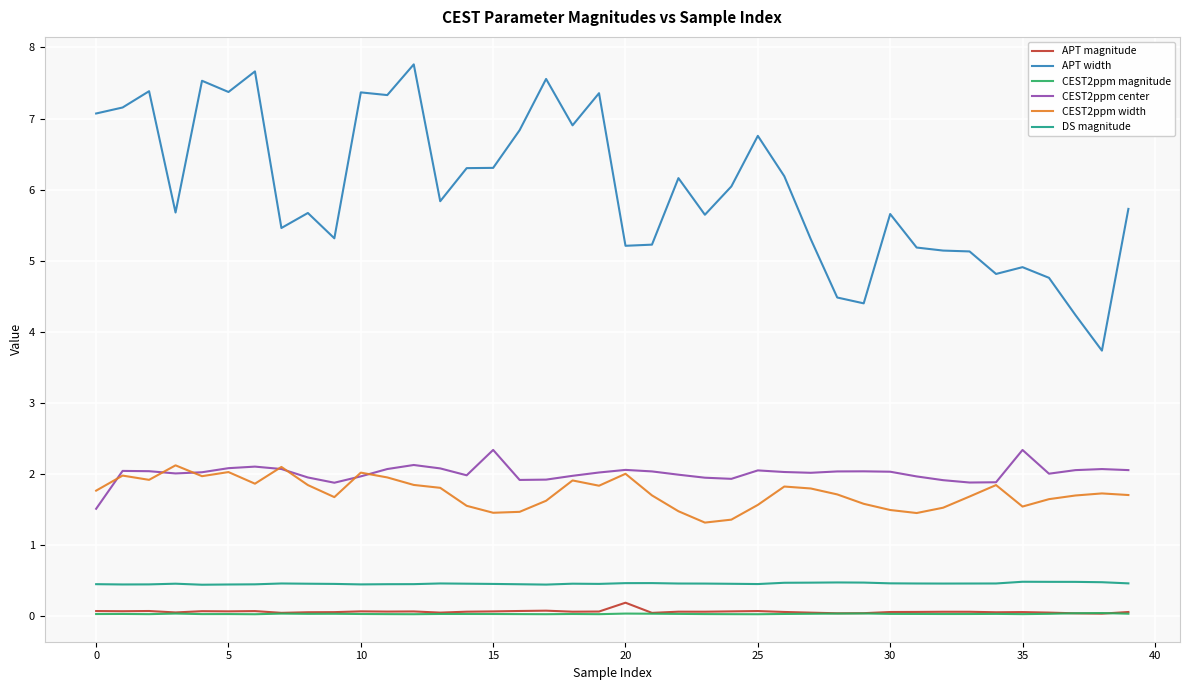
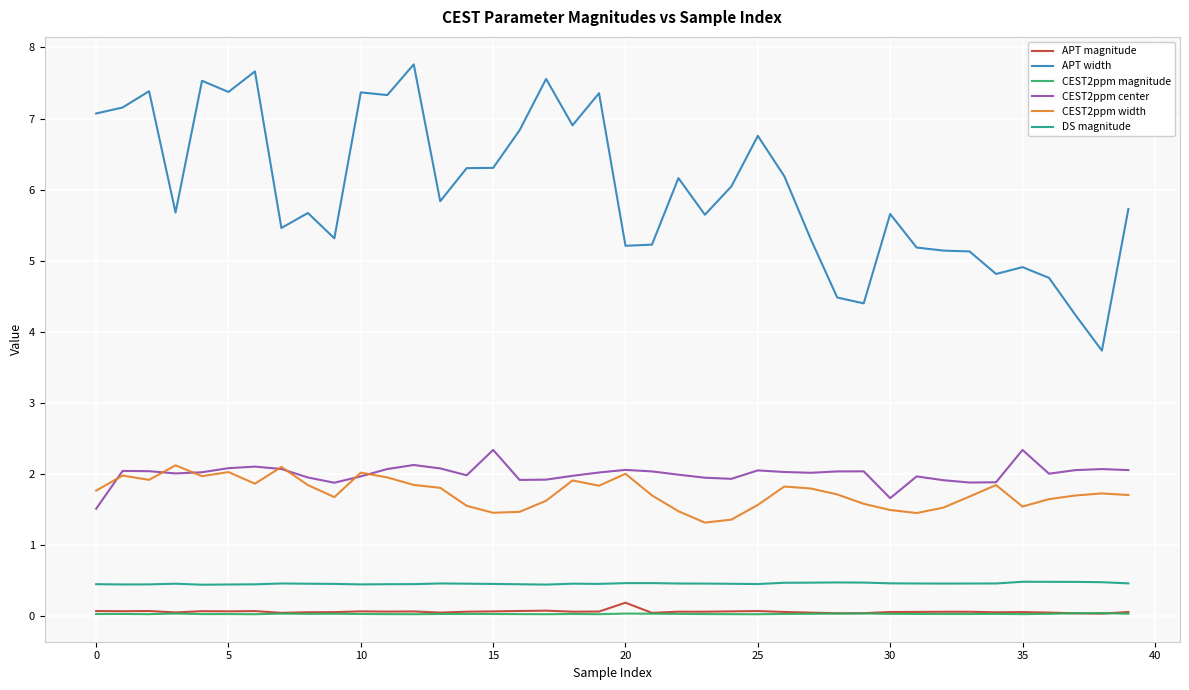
  {
    "APT magnitude": {
      "0": 0.1,
      "5": 0.1,
      "10": 0.1,
      "15": 0.1,
      "20": 0.2,
      "25": 0.1
    },
    "APT width": {
      "0": 7.1,
      "5": 7.4,
      "10": 7.4,
      "15": 6.3,
      "20": 5.2,
      "25": 6.8,
      "30": 5.7,
      "35": 4.9
    },
    "CEST2ppm center": {
      "0": 1.5,
      "5": 2.1,
      "10": 2.0,
      "15": 2.3,
      "20": 2.1,
      "25": 2.1,
-     "30": 2.0,
+     "30": 1.7,
      "35": 2.3
    },
    "CEST2ppm width": {
      "0": 1.8,
      "5": 2.0,
      "10": 2.0,
      "15": 1.5,
      "20": 2.0,
      "25": 1.6,
      "30": 1.5,
      "35": 1.5
    }
  }
